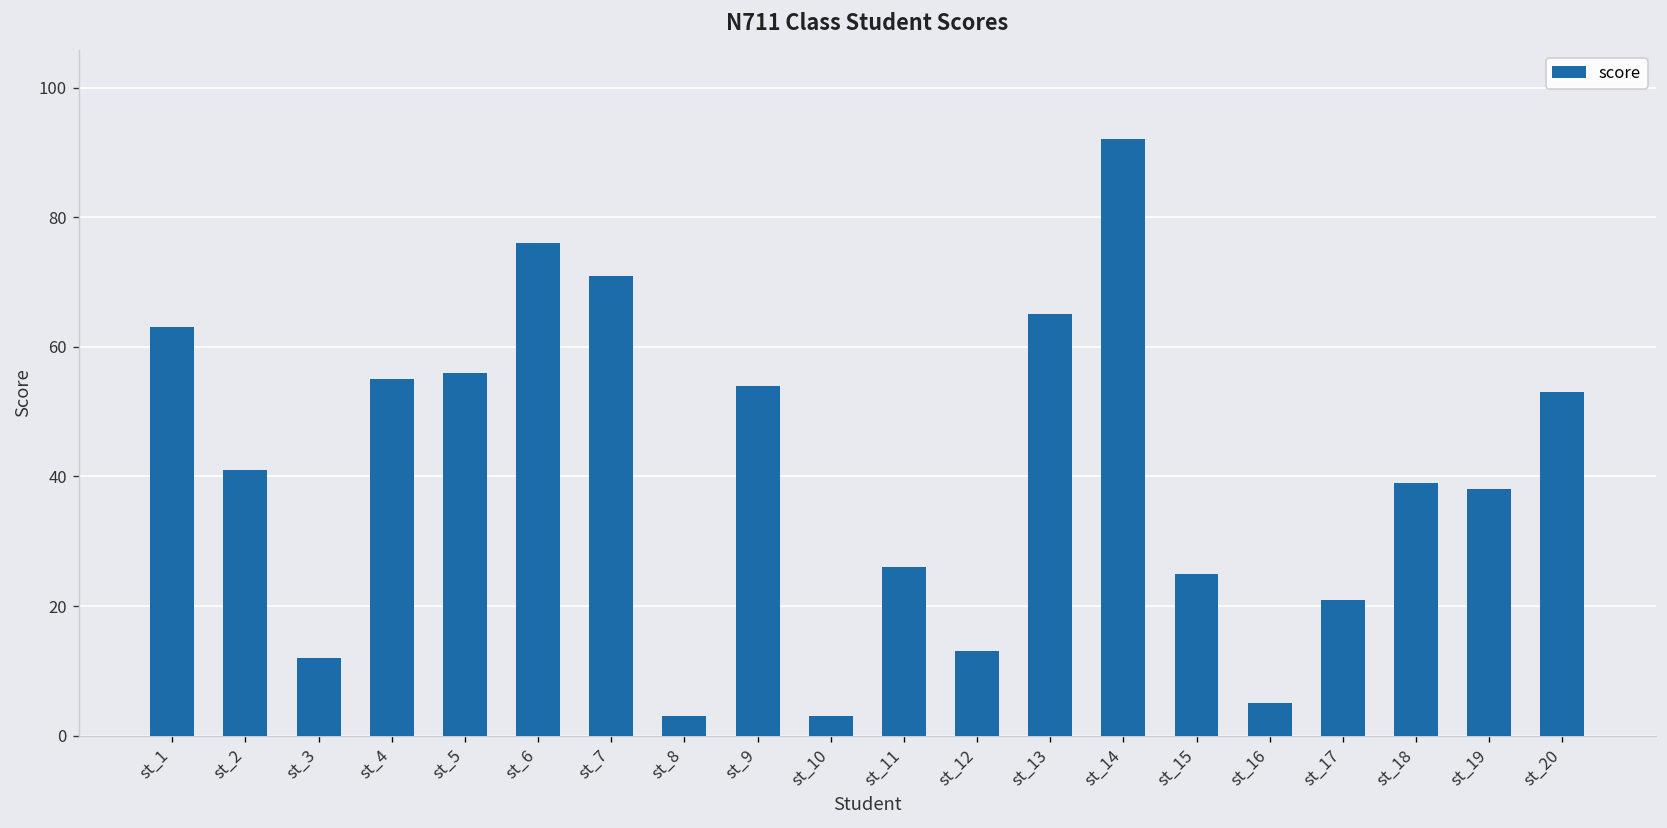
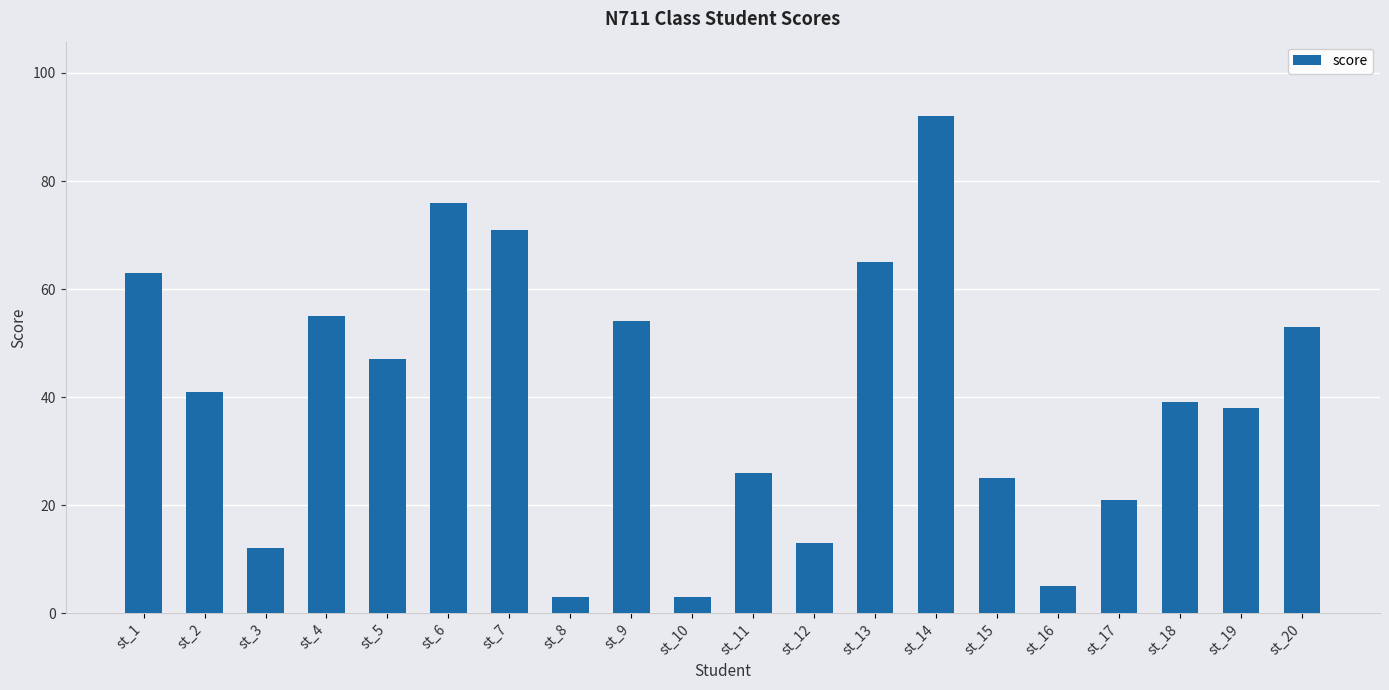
  {
    "st_1": 63,
    "st_2": 41,
    "st_3": 12,
    "st_4": 55,
-   "st_5": 56,
+   "st_5": 47,
    "st_6": 76,
    "st_7": 71,
    "st_8": 3,
    "st_9": 54,
    "st_10": 3,
    "st_11": 26,
    "st_12": 13,
    "st_13": 65,
    "st_14": 92,
    "st_15": 25,
    "st_16": 5,
    "st_17": 21,
    "st_18": 39,
    "st_19": 38,
    "st_20": 53
  }
